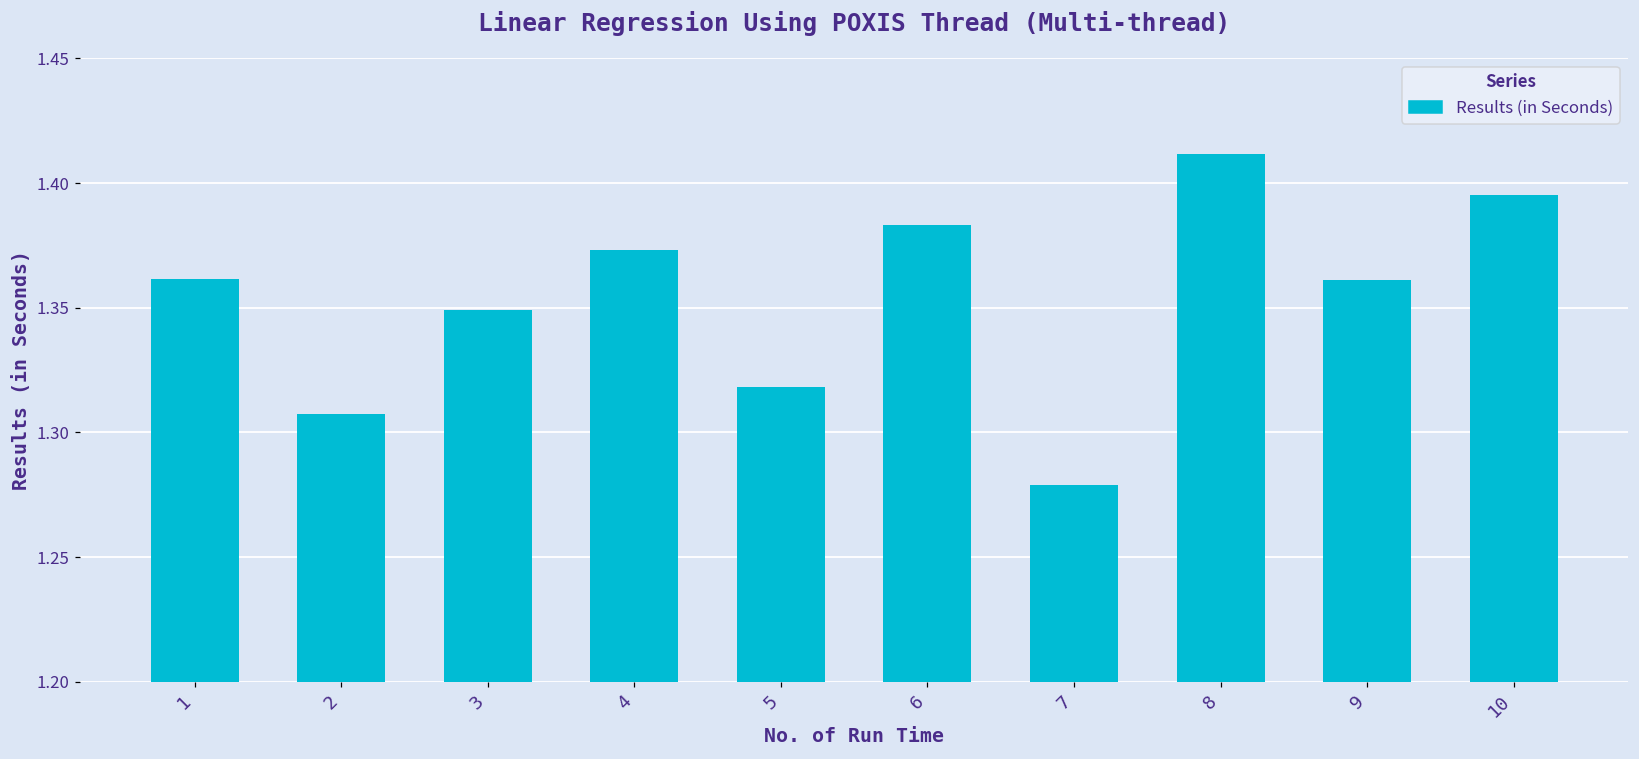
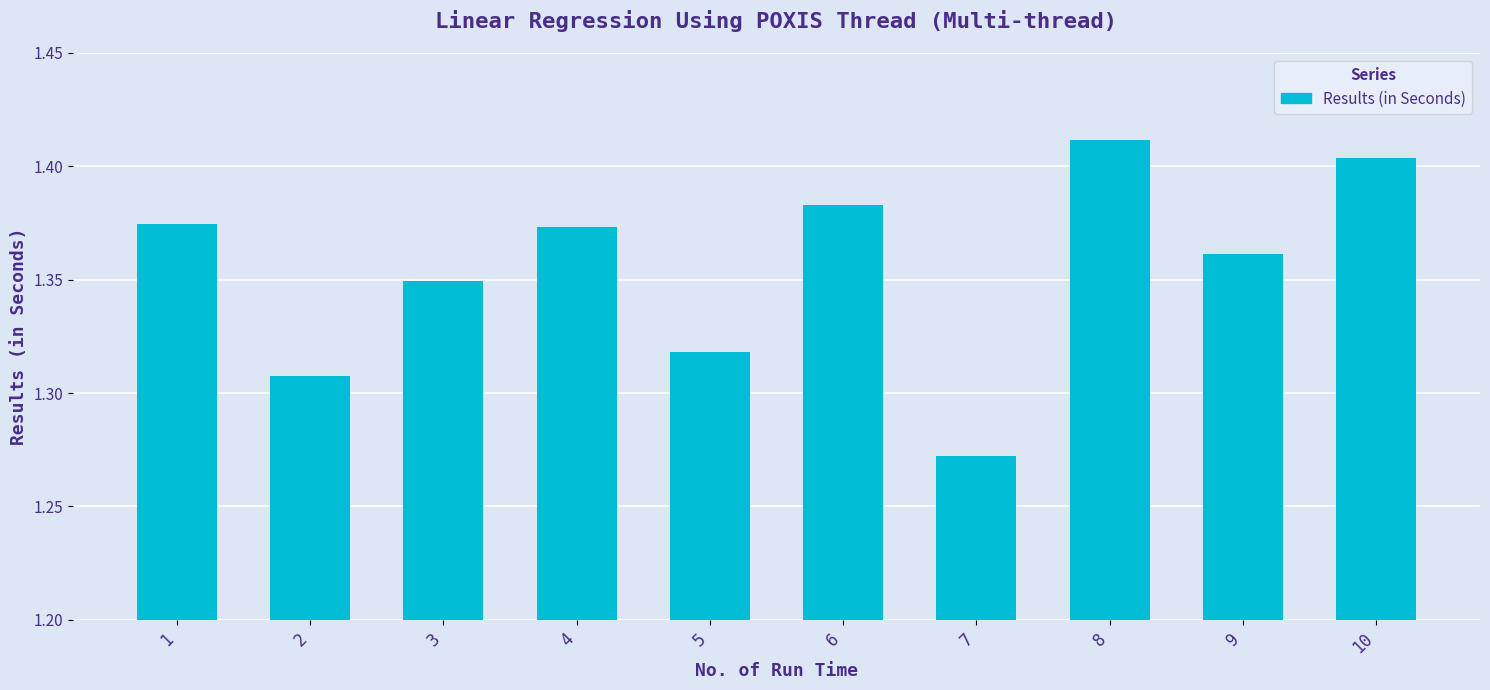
  {
-   "1": 1.362,
+   "1": 1.375,
    "2": 1.307,
    "3": 1.349,
    "4": 1.373,
    "5": 1.318,
    "6": 1.383,
-   "7": 1.279,
+   "7": 1.272,
    "8": 1.412,
    "9": 1.361,
-   "10": 1.395
+   "10": 1.403
  }
